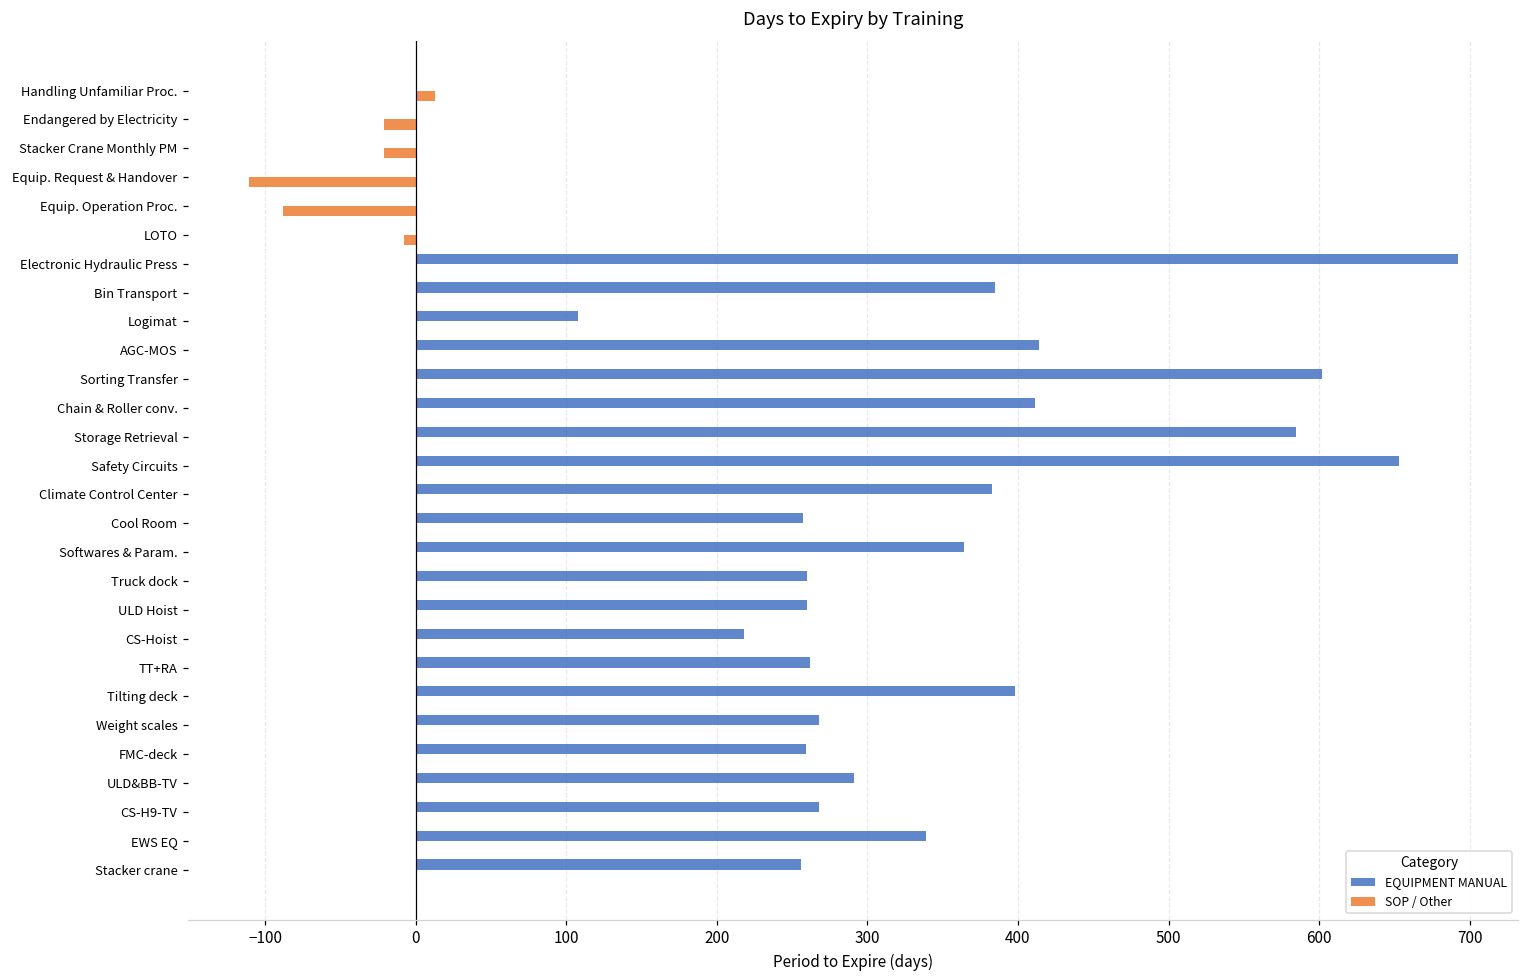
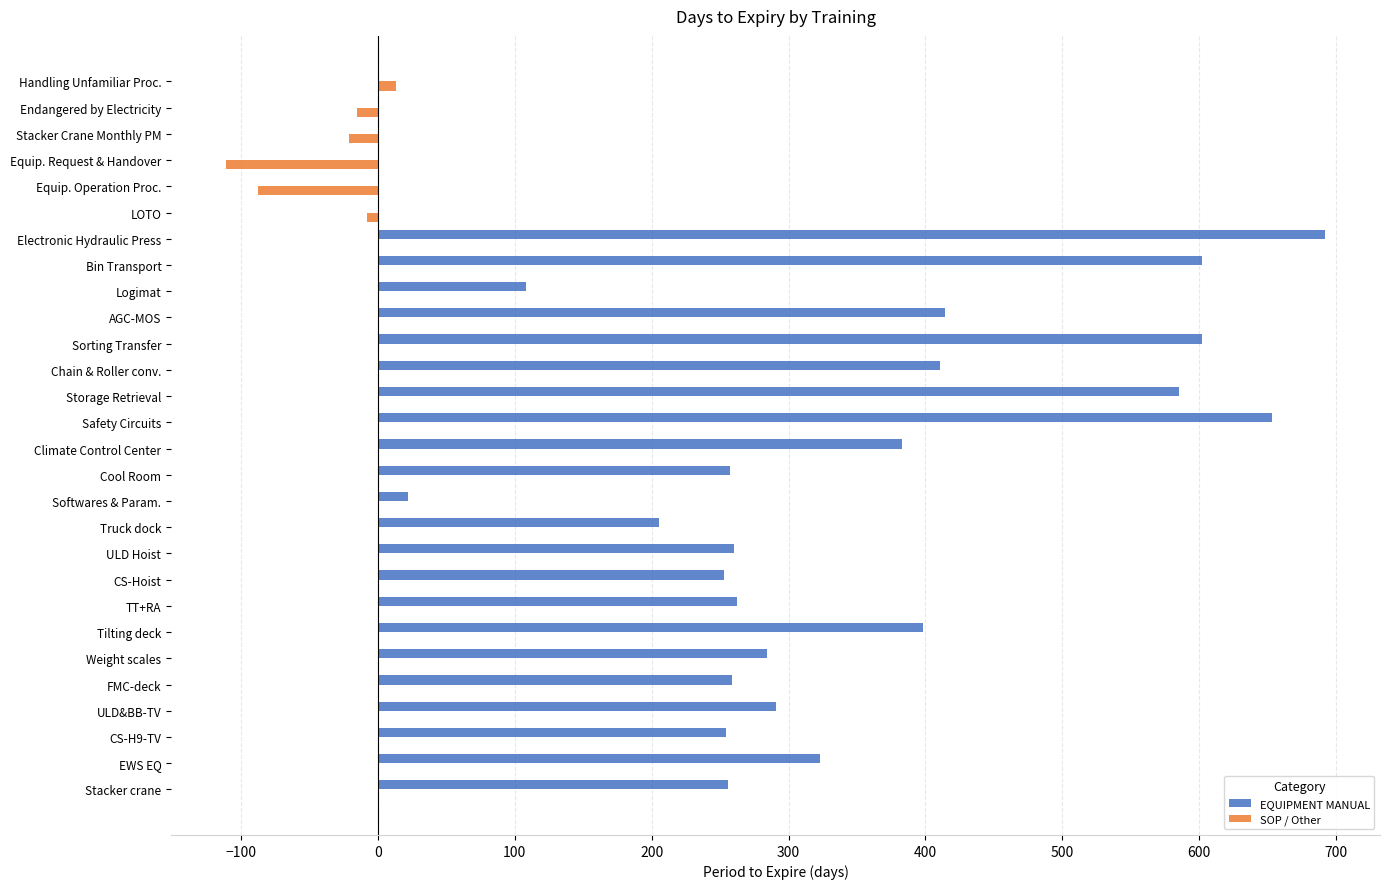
  {
    "EQUIPMENT MANUAL": {
      "Handling Unfamiliar Proc.": 0,
      "Endangered by Electricity": 0,
      "Stacker Crane Monthly PM": 0,
      "Equip. Request & Handover": 0,
      "Equip. Operation Proc.": 0,
      "LOTO": 0,
      "Electronic Hydraulic Press": 692,
-     "Bin Transport": 385,
+     "Bin Transport": 602,
      "Logimat": 108,
      "AGC-MOS": 414,
      "Sorting Transfer": 602,
      "Chain & Roller conv.": 411,
      "Storage Retrieval": 585,
      "Safety Circuits": 653,
      "Climate Control Center": 383,
      "Cool Room": 257,
-     "Softwares & Param.": 364,
-     "Truck dock": 260,
+     "Softwares & Param.": 22,
+     "Truck dock": 205,
      "ULD Hoist": 260,
-     "CS-Hoist": 218,
+     "CS-Hoist": 253,
      "TT+RA": 262,
      "Tilting deck": 398,
-     "Weight scales": 268,
+     "Weight scales": 284,
      "FMC-deck": 259,
      "ULD&BB-TV": 291,
-     "CS-H9-TV": 268,
-     "EWS EQ": 339,
+     "CS-H9-TV": 254,
+     "EWS EQ": 323,
      "Stacker crane": 256
    },
    "SOP / Other": {
      "Handling Unfamiliar Proc.": 13,
-     "Endangered by Electricity": -21,
+     "Endangered by Electricity": -15,
      "Stacker Crane Monthly PM": -21,
      "Equip. Request & Handover": -111,
      "Equip. Operation Proc.": -88,
      "LOTO": -8,
      "Electronic Hydraulic Press": 0,
      "Bin Transport": 0,
      "Logimat": 0,
      "AGC-MOS": 0,
      "Sorting Transfer": 0,
      "Chain & Roller conv.": 0,
      "Storage Retrieval": 0,
      "Safety Circuits": 0,
      "Climate Control Center": 0,
      "Cool Room": 0,
      "Softwares & Param.": 0,
      "Truck dock": 0,
      "ULD Hoist": 0,
      "CS-Hoist": 0,
      "TT+RA": 0,
      "Tilting deck": 0,
      "Weight scales": 0,
      "FMC-deck": 0,
      "ULD&BB-TV": 0,
      "CS-H9-TV": 0,
      "EWS EQ": 0,
      "Stacker crane": 0
    }
  }
